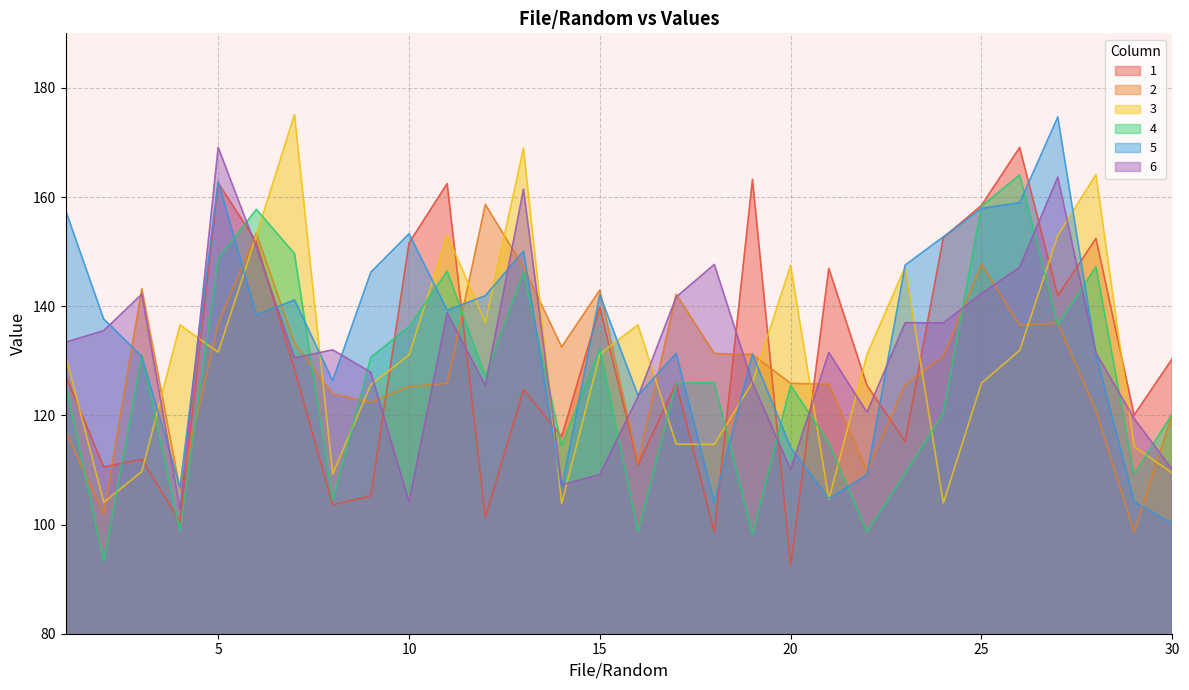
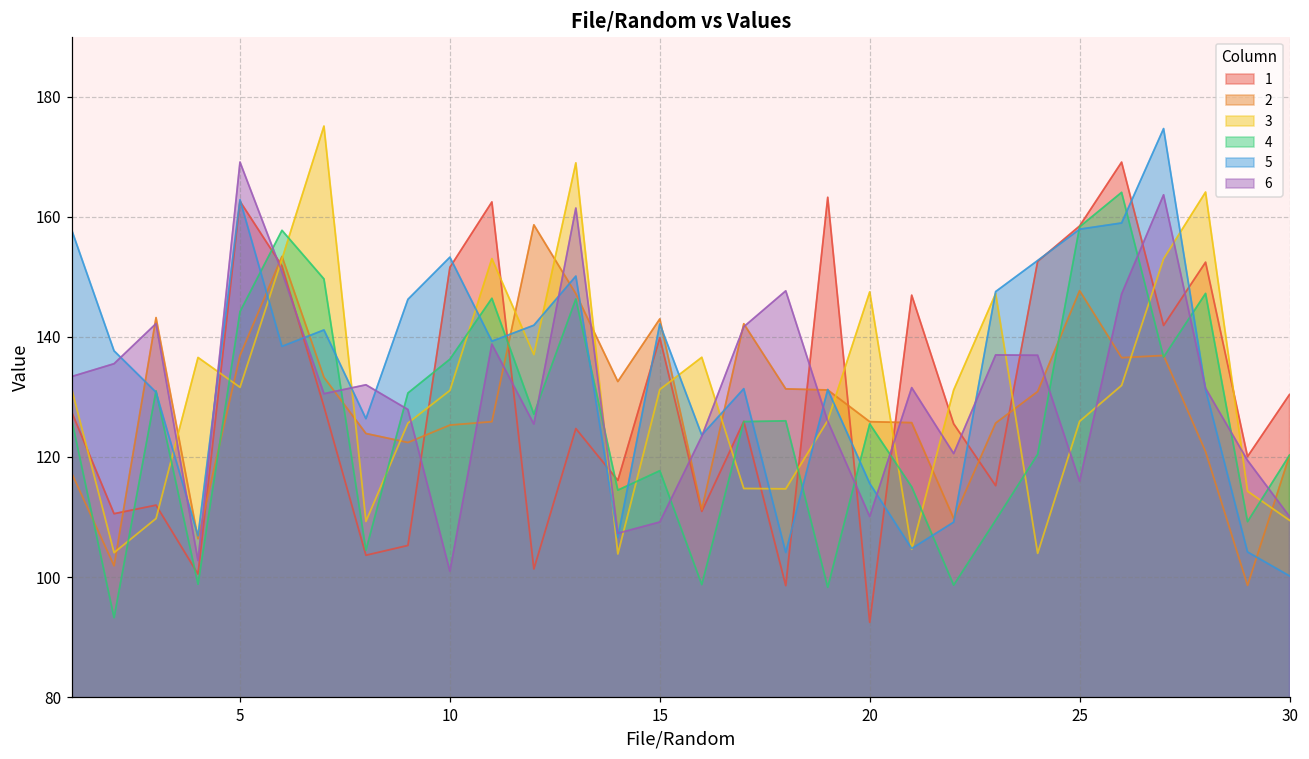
  {
    "4": {
-     "5": 149,
+     "5": 144,
      "10": 136,
-     "15": 132
+     "15": 118
    },
    "5": {
      "10": 153,
      "15": 142,
-     "20": 114,
+     "20": 116,
      "30": 100
    },
    "6": {
      "5": 169,
-     "10": 104,
+     "10": 101,
      "15": 109,
      "20": 110,
-     "25": 142,
+     "25": 116,
      "30": 110
    }
  }
